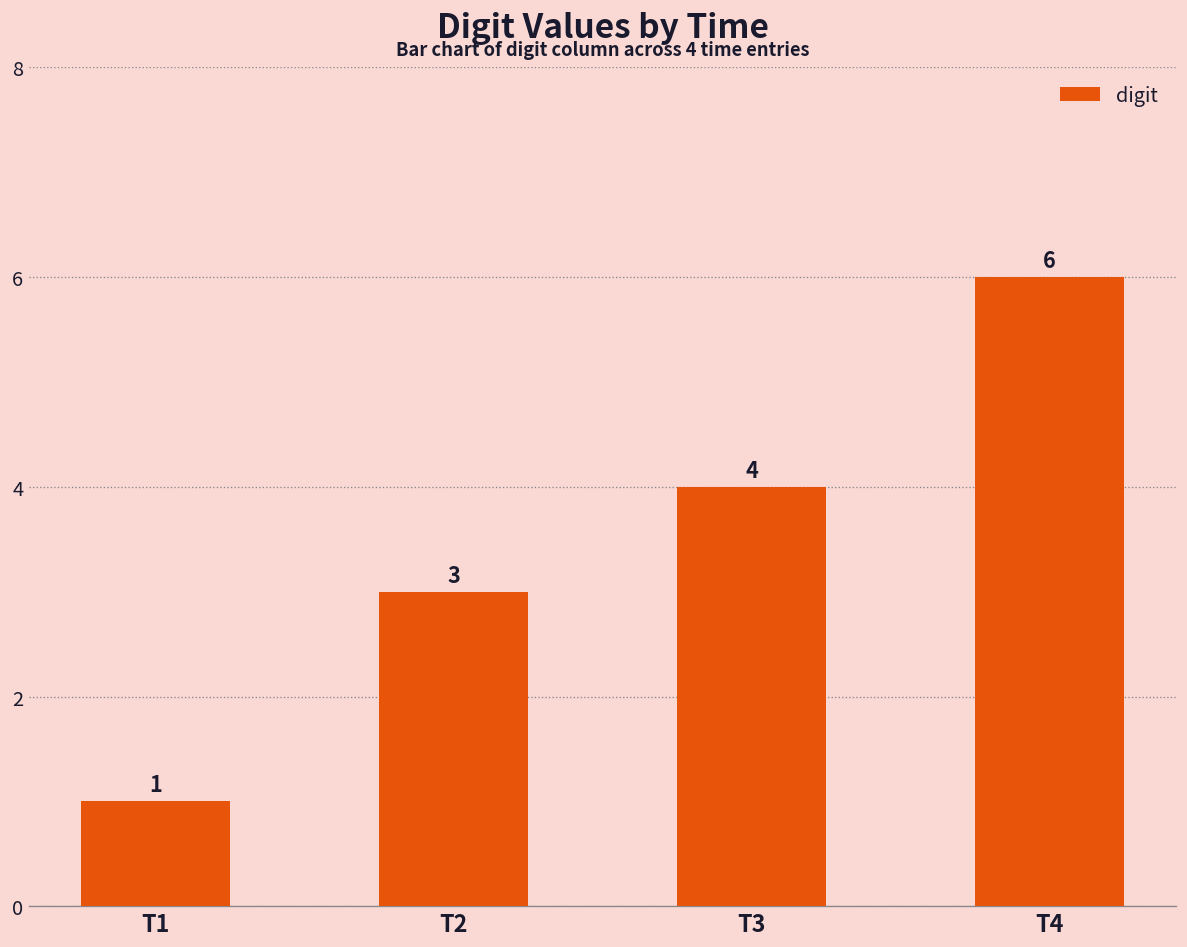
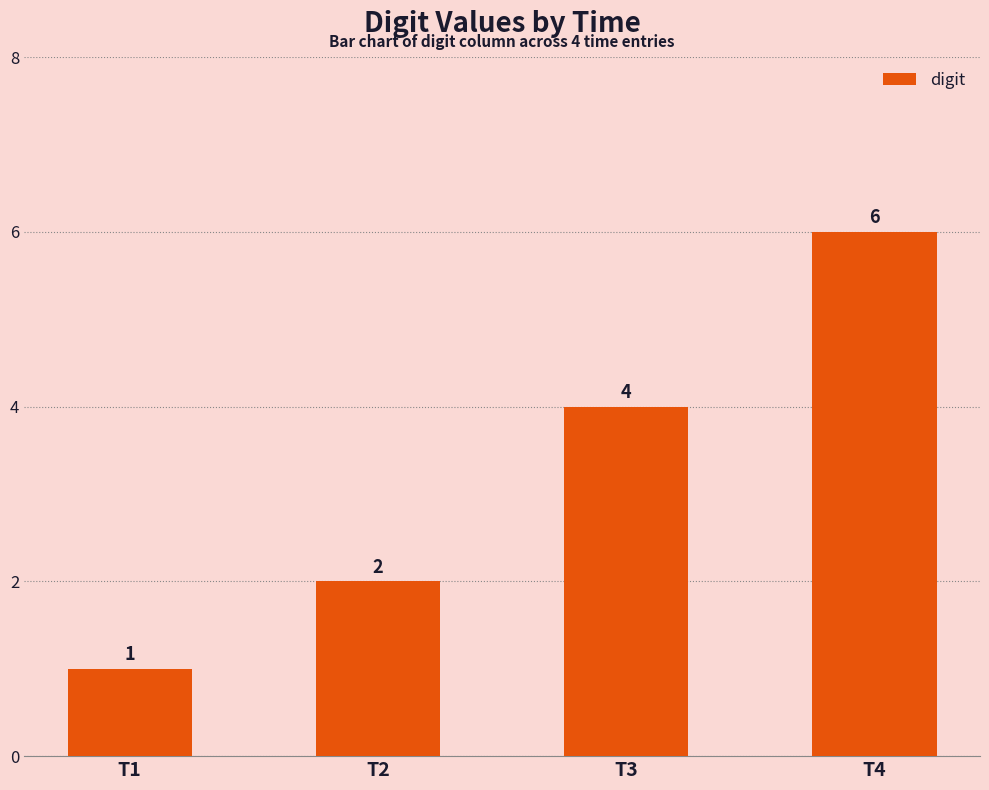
  {
    "T1": 1,
-   "T2": 3,
+   "T2": 2,
    "T3": 4,
    "T4": 6
  }
